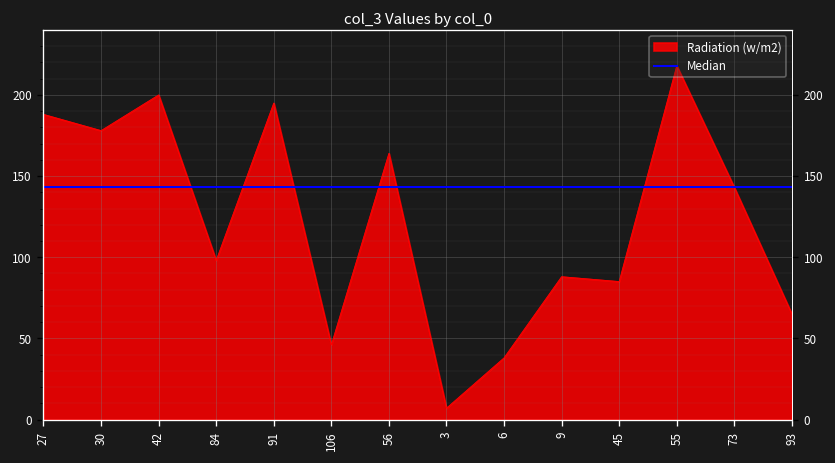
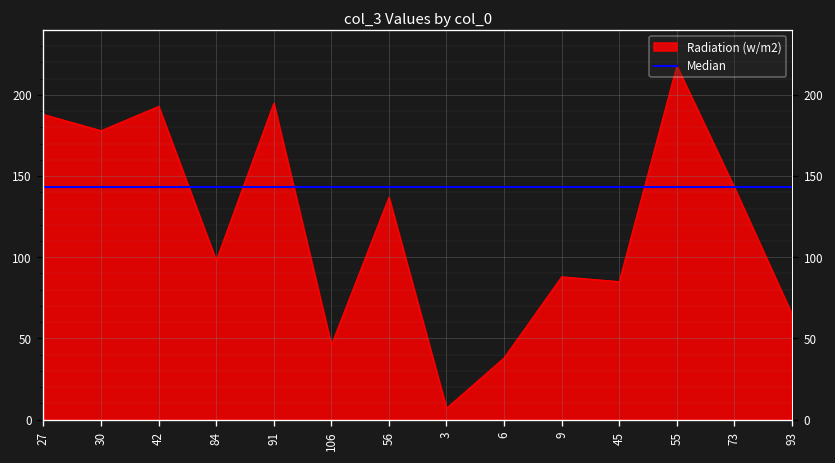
  {
    "27": 188,
    "30": 178,
-   "42": 200,
+   "42": 193,
    "84": 98,
    "91": 195,
    "106": 46,
-   "56": 164,
+   "56": 137,
    "3": 7,
    "6": 38,
    "9": 88,
    "45": 85,
    "73": 143,
    "93": 65
  }
